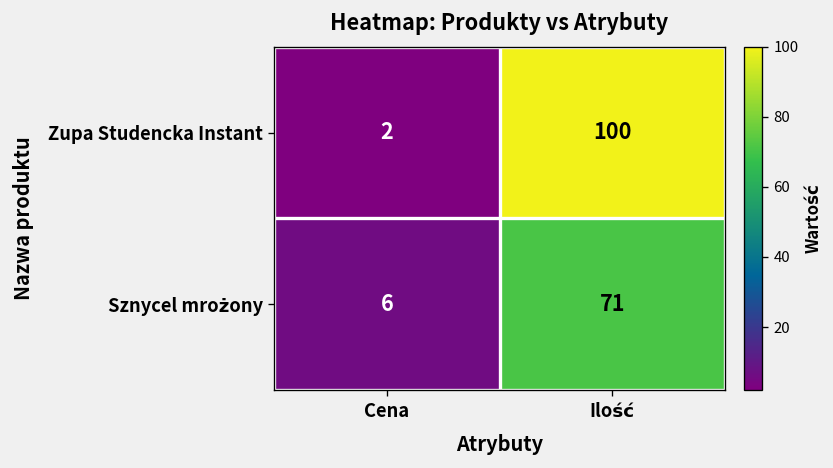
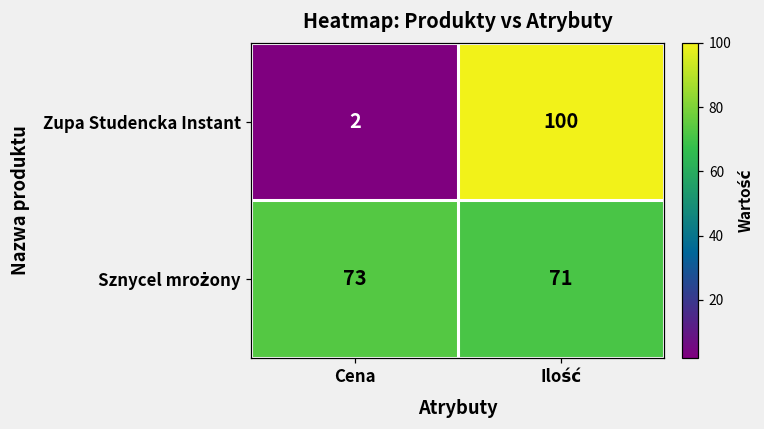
  {
    "Zupa Studencka Instant": {
      "Cena": 2,
      "Ilość": 100
    },
    "Sznycel mrożony": {
-     "Cena": 6,
+     "Cena": 73,
      "Ilość": 71
    }
  }
